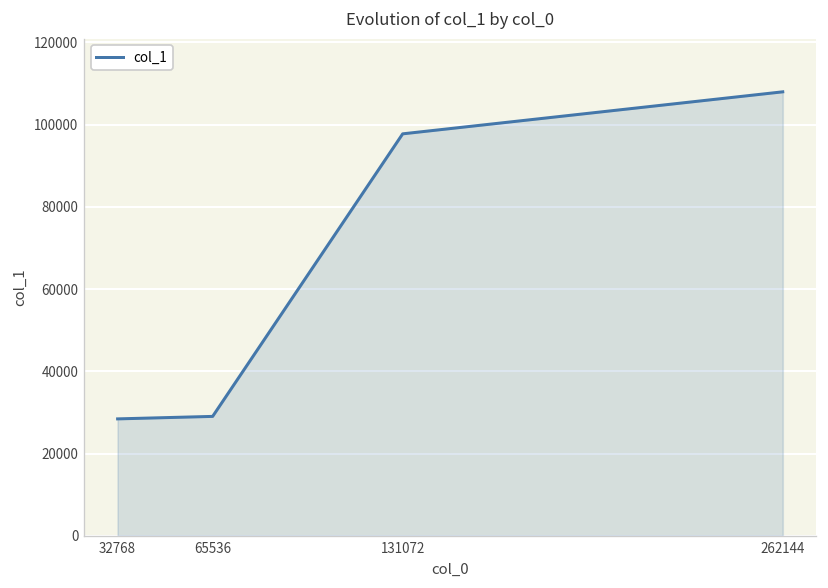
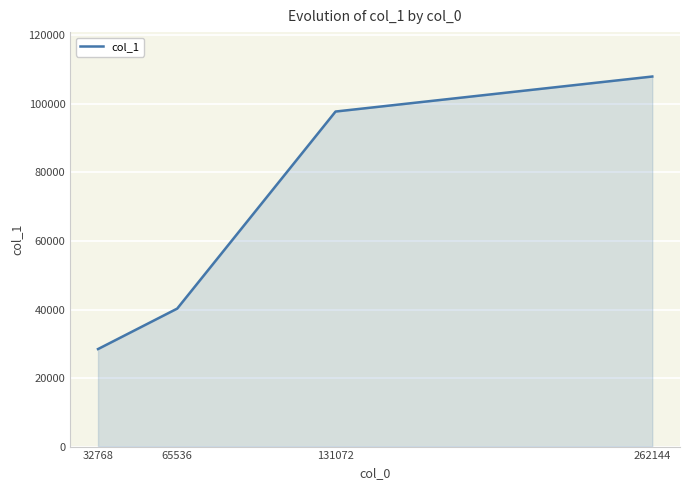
  {
    "32768": 28000,
-   "65536": 29000,
+   "65536": 40000,
    "131072": 98000,
    "262144": 108000
  }
